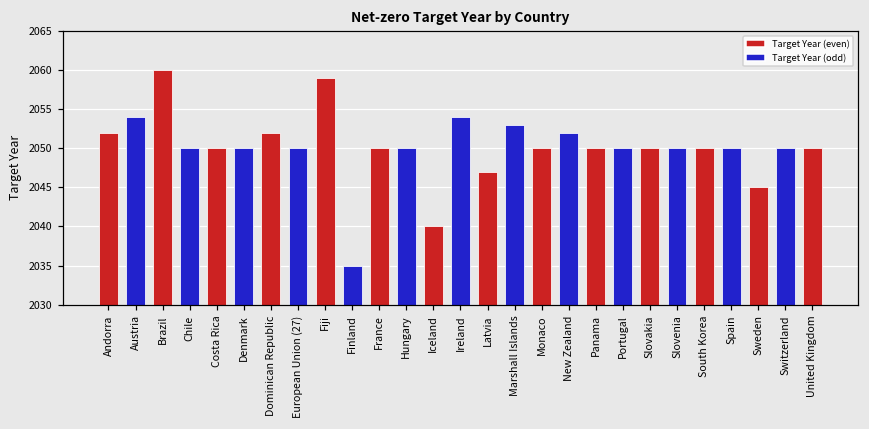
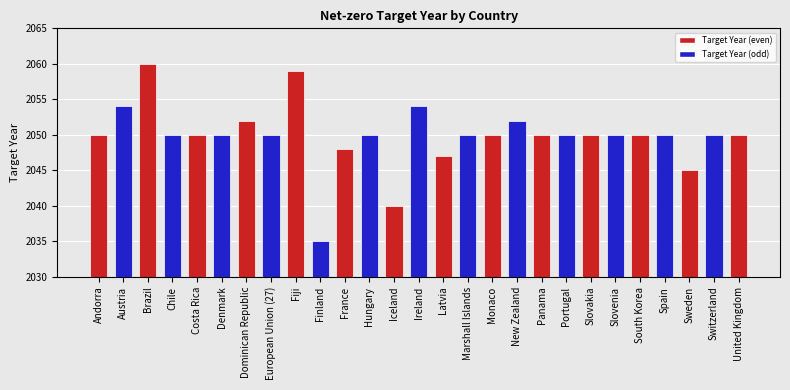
  {
-   "Andorra": 2052,
+   "Andorra": 2050,
    "Austria": 2054,
    "Brazil": 2060,
    "Chile": 2050,
    "Costa Rica": 2050,
    "Denmark": 2050,
    "Dominican Republic": 2052,
    "European Union (27)": 2050,
    "Fiji": 2059,
    "Finland": 2035,
-   "France": 2050,
+   "France": 2048,
    "Hungary": 2050,
    "Iceland": 2040,
    "Ireland": 2054,
    "Latvia": 2047,
-   "Marshall Islands": 2053,
+   "Marshall Islands": 2050,
    "Monaco": 2050,
    "New Zealand": 2052,
    "Panama": 2050,
    "Portugal": 2050,
    "Slovakia": 2050,
    "Slovenia": 2050,
    "South Korea": 2050,
    "Spain": 2050,
    "Sweden": 2045,
    "Switzerland": 2050,
    "United Kingdom": 2050
  }
